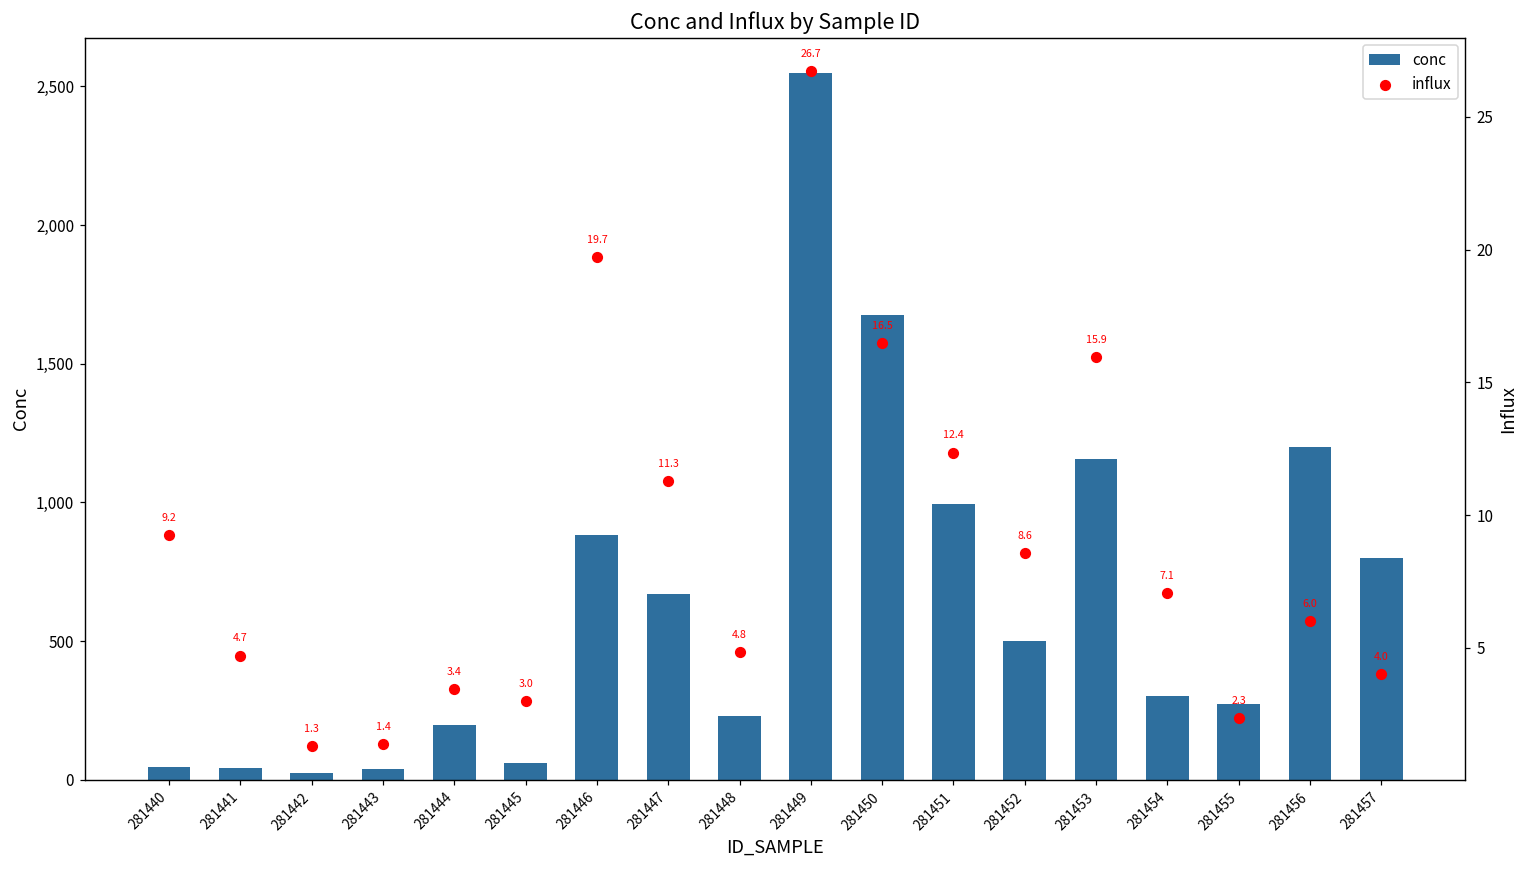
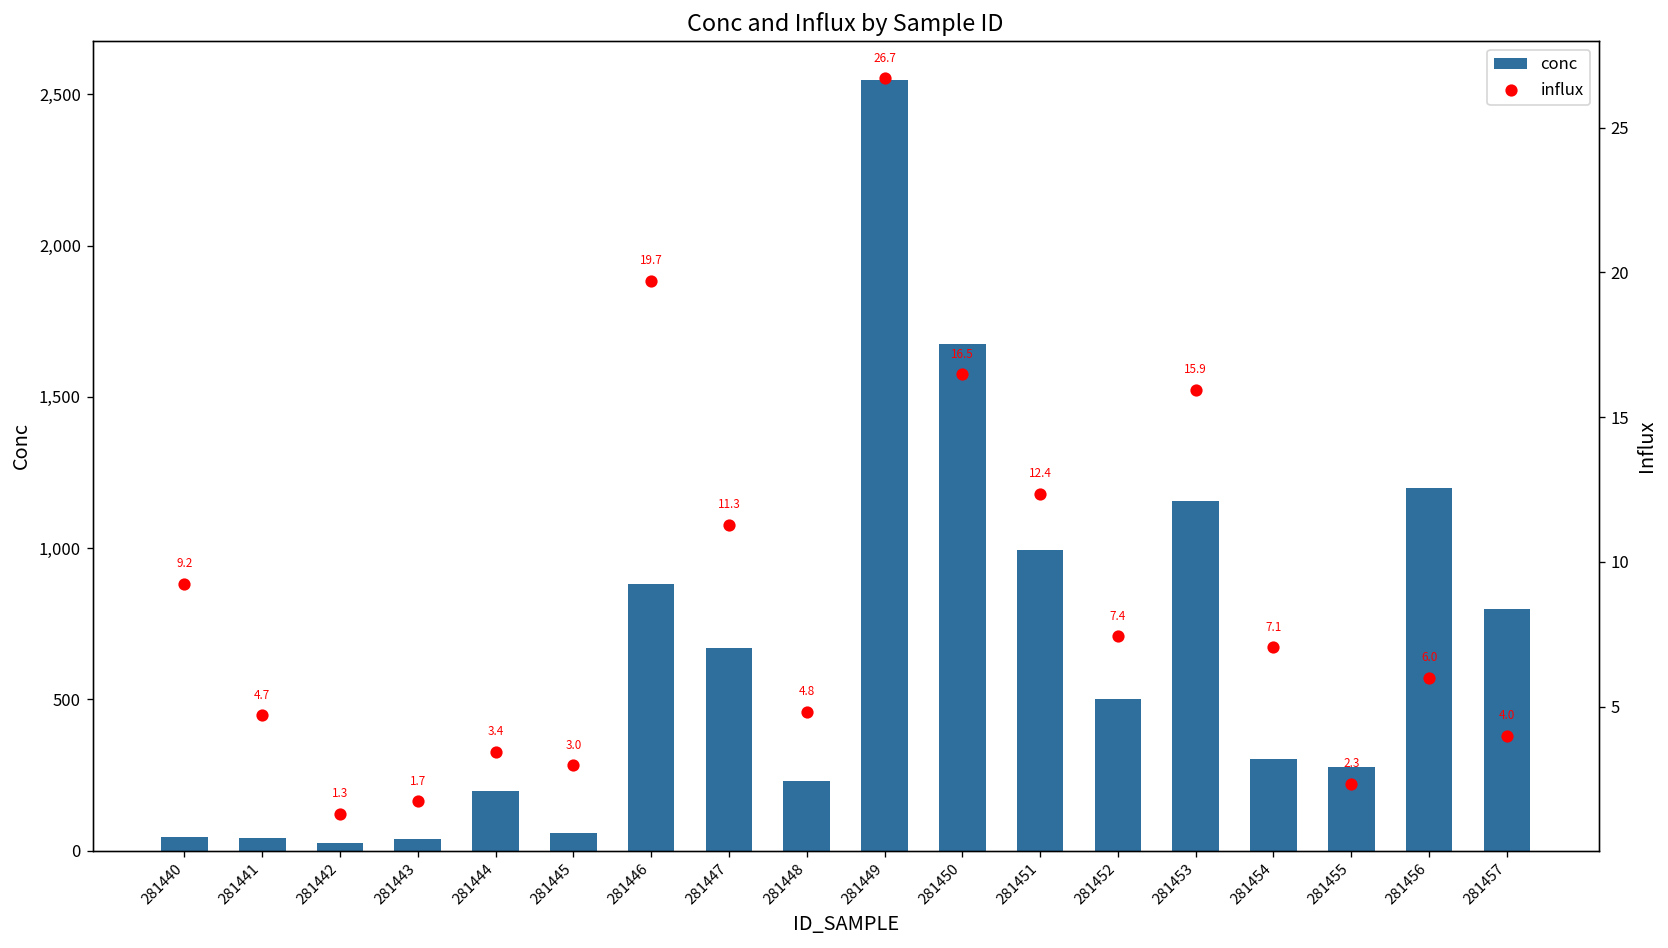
  {
    "influx": {
-     "281443": 1.4,
-     "281452": 8.6
+     "281443": 1.7,
+     "281452": 7.4
    }
  }
